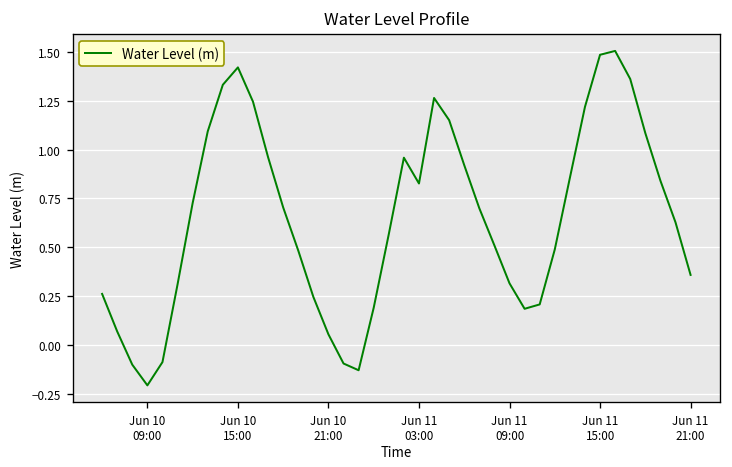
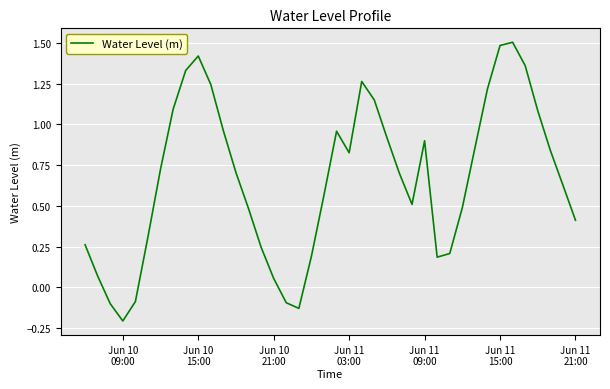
  {
    "Jun 10 09:00": -0.21,
    "Jun 10 15:00": 1.42,
    "Jun 10 21:00": 0.05,
    "Jun 11 03:00": 0.83,
-   "Jun 11 09:00": 0.32,
+   "Jun 11 09:00": 0.90,
    "Jun 11 15:00": 1.48,
-   "Jun 11 21:00": 0.36
+   "Jun 11 21:00": 0.41
  }
